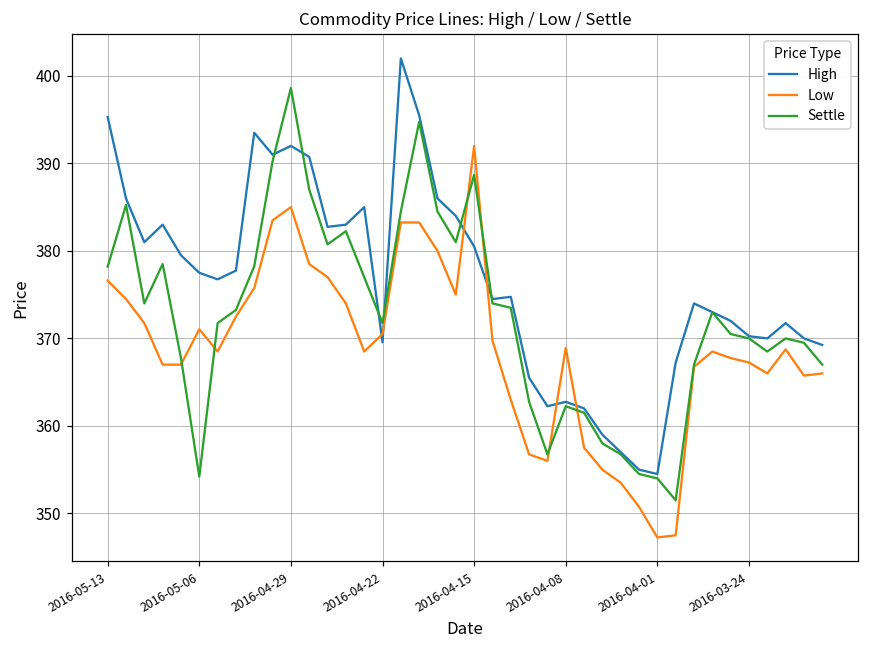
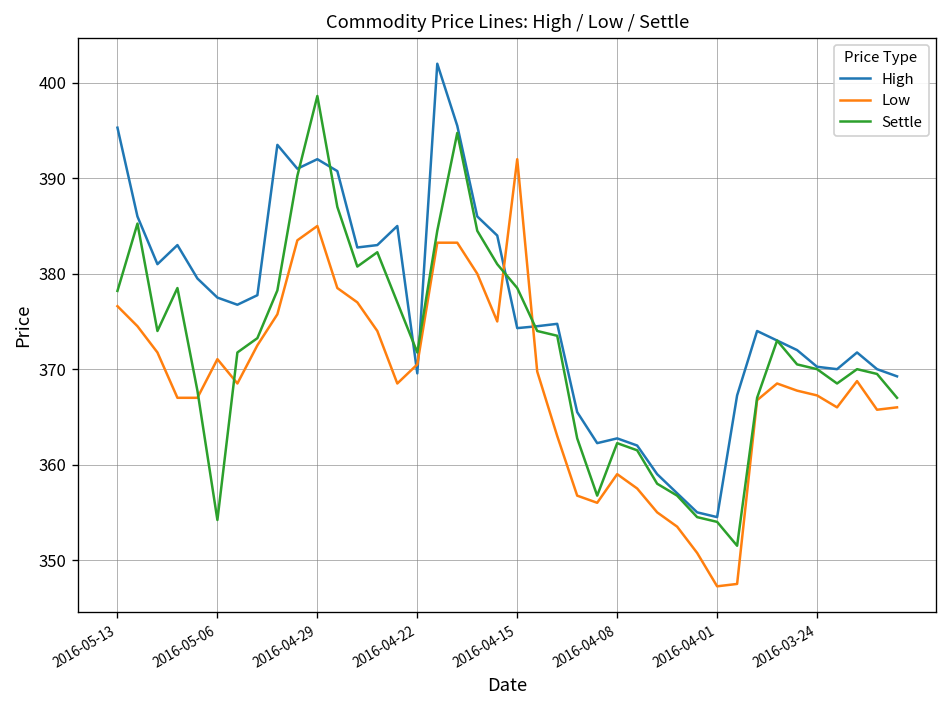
  {
    "High": {
      "2016-05-13": 395,
      "2016-05-06": 378,
      "2016-04-29": 392,
      "2016-04-22": 370,
-     "2016-04-15": 381,
+     "2016-04-15": 374,
      "2016-04-08": 363,
      "2016-04-01": 355
    },
    "Low": {
      "2016-05-13": 377,
      "2016-05-06": 371,
      "2016-04-29": 385,
      "2016-04-22": 371,
      "2016-04-15": 392,
-     "2016-04-08": 369,
+     "2016-04-08": 359,
      "2016-04-01": 347,
      "2016-03-24": 367
    },
    "Settle": {
      "2016-05-13": 378,
      "2016-05-06": 354,
      "2016-04-29": 399,
      "2016-04-22": 372,
-     "2016-04-15": 389,
+     "2016-04-15": 379,
      "2016-04-08": 362,
      "2016-04-01": 354
    }
  }
